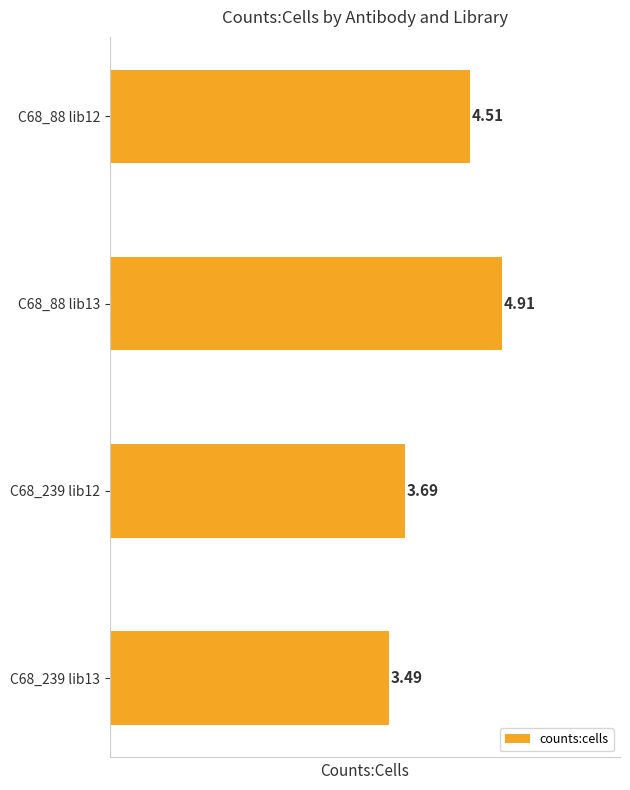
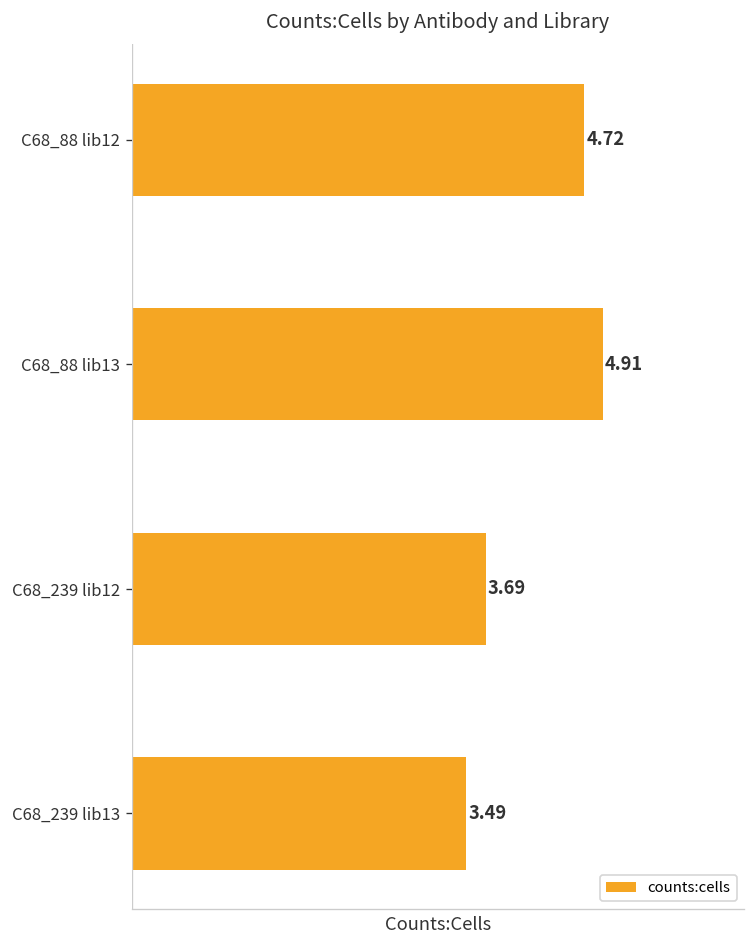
  {
-   "C68_88 lib12": 4.51,
+   "C68_88 lib12": 4.72,
    "C68_88 lib13": 4.91,
    "C68_239 lib12": 3.69,
    "C68_239 lib13": 3.49
  }
